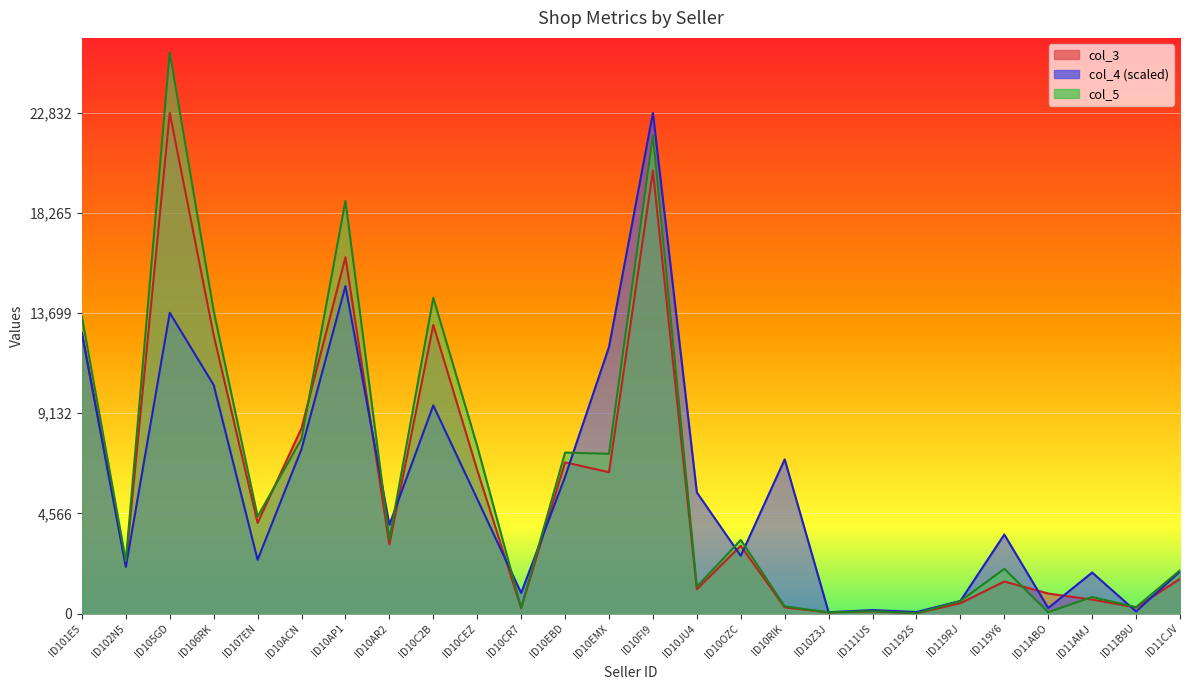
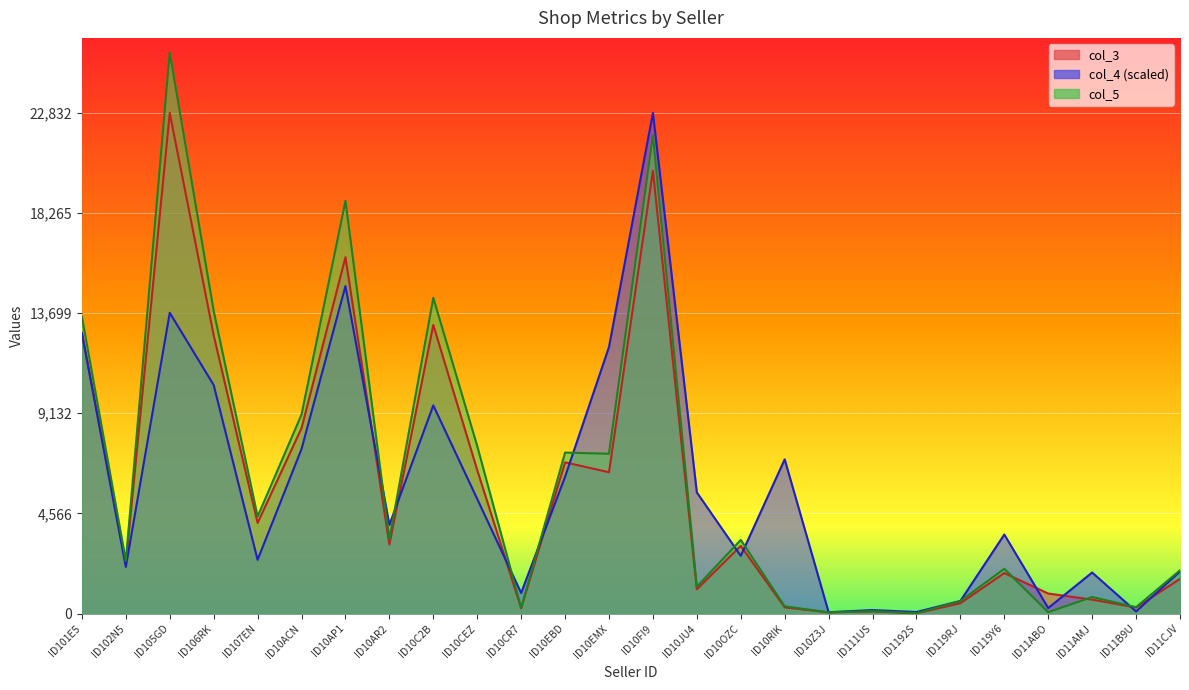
  {
    "col_3": {
      "ID102N5": "2,300",
      "ID105GD": "22,800",
      "ID106RK": "12,700",
      "ID107EN": "4,100",
      "ID10ACN": "8,500",
      "ID10AP1": "16,300",
      "ID10AR2": "3,200",
      "ID10C2B": "13,200",
      "ID10CEZ": "6,500",
      "ID10EBD": "6,900",
      "ID10EMX": "6,400",
      "ID10FI9": "20,200",
      "ID10JU4": "1,100",
      "ID10OZC": "3,100",
-     "ID119Y6": "1,500",
+     "ID119Y6": "1,800",
      "ID11ABO": "900",
      "ID11AMJ": "600",
      "ID11CJV": "1,600"
    },
    "col_4 (scaled)": {
      "ID102N5": "2,100",
      "ID105GD": "13,700",
      "ID106RK": "10,400",
      "ID107EN": "2,400",
      "ID10ACN": "7,500",
      "ID10AP1": "14,900",
      "ID10AR2": "4,000",
      "ID10C2B": "9,500",
      "ID10CEZ": "5,200",
      "ID10CR7": "900",
      "ID10EBD": "6,200",
      "ID10EMX": "12,200",
      "ID10FI9": "22,800",
      "ID10JU4": "5,500",
      "ID10OZC": "2,600",
      "ID10RIK": "7,000",
      "ID119Y6": "3,600",
      "ID11ABO": "200",
      "ID11AMJ": "1,900",
      "ID11B9U": "100"
    },
    "col_5": {
      "ID101E5": "13,500",
      "ID102N5": "2,400",
      "ID105GD": "25,600",
      "ID106RK": "13,800",
      "ID107EN": "4,400",
-     "ID10ACN": "8,000",
+     "ID10ACN": "9,100",
      "ID10AP1": "18,800",
      "ID10AR2": "3,400",
      "ID10C2B": "14,400",
      "ID10CEZ": "7,600",
      "ID10EBD": "7,300",
      "ID10EMX": "7,300",
      "ID10FI9": "21,800",
      "ID10JU4": "1,200",
      "ID10OZC": "3,400",
      "ID119Y6": "2,000",
      "ID11ABO": "100",
      "ID11AMJ": "800"
    }
  }
